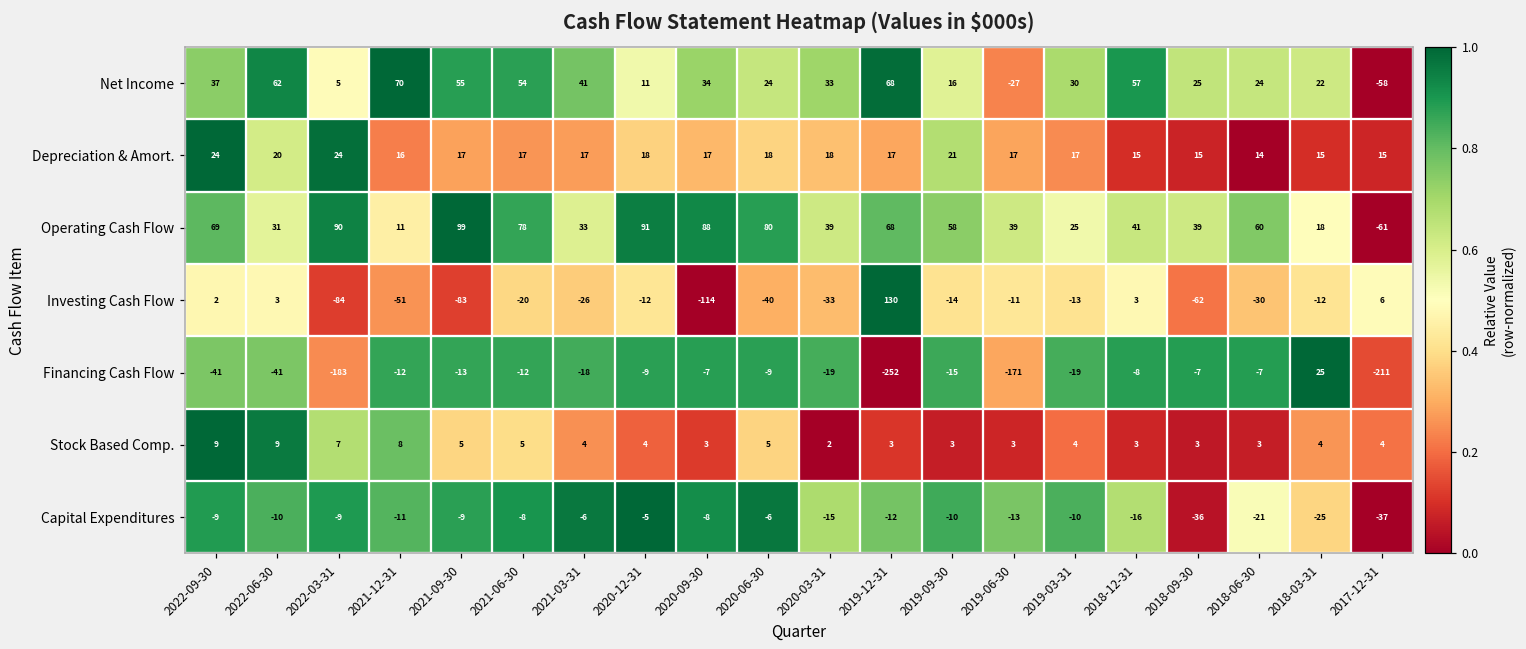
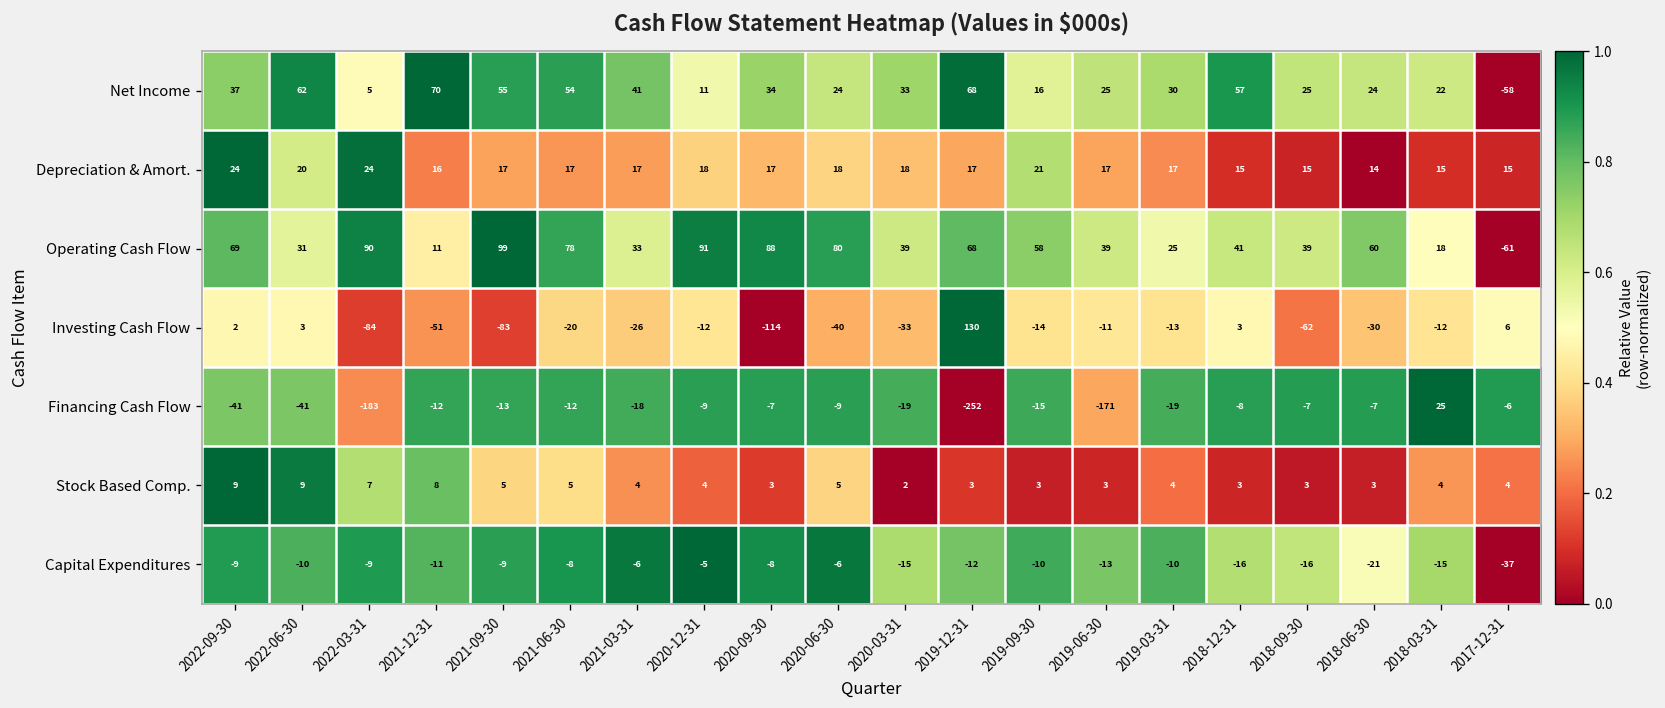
  {
    "Net Income": {
      "2022-09-30": 37,
      "2022-06-30": 62,
      "2022-03-31": 5,
      "2021-12-31": 70,
      "2021-09-30": 55,
      "2021-06-30": 54,
      "2021-03-31": 41,
      "2020-12-31": 11,
      "2020-09-30": 34,
      "2020-06-30": 24,
      "2020-03-31": 33,
      "2019-12-31": 68,
      "2019-09-30": 16,
-     "2019-06-30": -27,
+     "2019-06-30": 25,
      "2019-03-31": 30,
      "2018-12-31": 57,
      "2018-09-30": 25,
      "2018-06-30": 24,
      "2018-03-31": 22,
      "2017-12-31": -58
    },
    "Depreciation & Amort.": {
      "2022-09-30": 24,
      "2022-06-30": 20,
      "2022-03-31": 24,
      "2021-12-31": 16,
      "2021-09-30": 17,
      "2021-06-30": 17,
      "2021-03-31": 17,
      "2020-12-31": 18,
      "2020-09-30": 17,
      "2020-06-30": 18,
      "2020-03-31": 18,
      "2019-12-31": 17,
      "2019-09-30": 21,
      "2019-06-30": 17,
      "2019-03-31": 17,
      "2018-12-31": 15,
      "2018-09-30": 15,
      "2018-06-30": 14,
      "2018-03-31": 15,
      "2017-12-31": 15
    },
    "Operating Cash Flow": {
      "2022-09-30": 69,
      "2022-06-30": 31,
      "2022-03-31": 90,
      "2021-12-31": 11,
      "2021-09-30": 99,
      "2021-06-30": 78,
      "2021-03-31": 33,
      "2020-12-31": 91,
      "2020-09-30": 88,
      "2020-06-30": 80,
      "2020-03-31": 39,
      "2019-12-31": 68,
      "2019-09-30": 58,
      "2019-06-30": 39,
      "2019-03-31": 25,
      "2018-12-31": 41,
      "2018-09-30": 39,
      "2018-06-30": 60,
      "2018-03-31": 18,
      "2017-12-31": -61
    },
    "Investing Cash Flow": {
      "2022-09-30": 2,
      "2022-06-30": 3,
      "2022-03-31": -84,
      "2021-12-31": -51,
      "2021-09-30": -83,
      "2021-06-30": -20,
      "2021-03-31": -26,
      "2020-12-31": -12,
      "2020-09-30": -114,
      "2020-06-30": -40,
      "2020-03-31": -33,
      "2019-12-31": 130,
      "2019-09-30": -14,
      "2019-06-30": -11,
      "2019-03-31": -13,
      "2018-12-31": 3,
      "2018-09-30": -62,
      "2018-06-30": -30,
      "2018-03-31": -12,
      "2017-12-31": 6
    },
    "Financing Cash Flow": {
      "2022-09-30": -41,
      "2022-06-30": -41,
      "2022-03-31": -183,
      "2021-12-31": -12,
      "2021-09-30": -13,
      "2021-06-30": -12,
      "2021-03-31": -18,
      "2020-12-31": -9,
      "2020-09-30": -7,
      "2020-06-30": -9,
      "2020-03-31": -19,
      "2019-12-31": -252,
      "2019-09-30": -15,
      "2019-06-30": -171,
      "2019-03-31": -19,
      "2018-12-31": -8,
      "2018-09-30": -7,
      "2018-06-30": -7,
      "2018-03-31": 25,
-     "2017-12-31": -211
+     "2017-12-31": -6
    },
    "Stock Based Comp.": {
      "2022-09-30": 9,
      "2022-06-30": 9,
      "2022-03-31": 7,
      "2021-12-31": 8,
      "2021-09-30": 5,
      "2021-06-30": 5,
      "2021-03-31": 4,
      "2020-12-31": 4,
      "2020-09-30": 3,
      "2020-06-30": 5,
      "2020-03-31": 2,
      "2019-12-31": 3,
      "2019-09-30": 3,
      "2019-06-30": 3,
      "2019-03-31": 4,
      "2018-12-31": 3,
      "2018-09-30": 3,
      "2018-06-30": 3,
      "2018-03-31": 4,
      "2017-12-31": 4
    },
    "Capital Expenditures": {
      "2022-09-30": -9,
      "2022-06-30": -10,
      "2022-03-31": -9,
      "2021-12-31": -11,
      "2021-09-30": -9,
      "2021-06-30": -8,
      "2021-03-31": -6,
      "2020-12-31": -5,
      "2020-09-30": -8,
      "2020-06-30": -6,
      "2020-03-31": -15,
      "2019-12-31": -12,
      "2019-09-30": -10,
      "2019-06-30": -13,
      "2019-03-31": -10,
      "2018-12-31": -16,
-     "2018-09-30": -36,
+     "2018-09-30": -16,
      "2018-06-30": -21,
-     "2018-03-31": -25,
+     "2018-03-31": -15,
      "2017-12-31": -37
    }
  }
